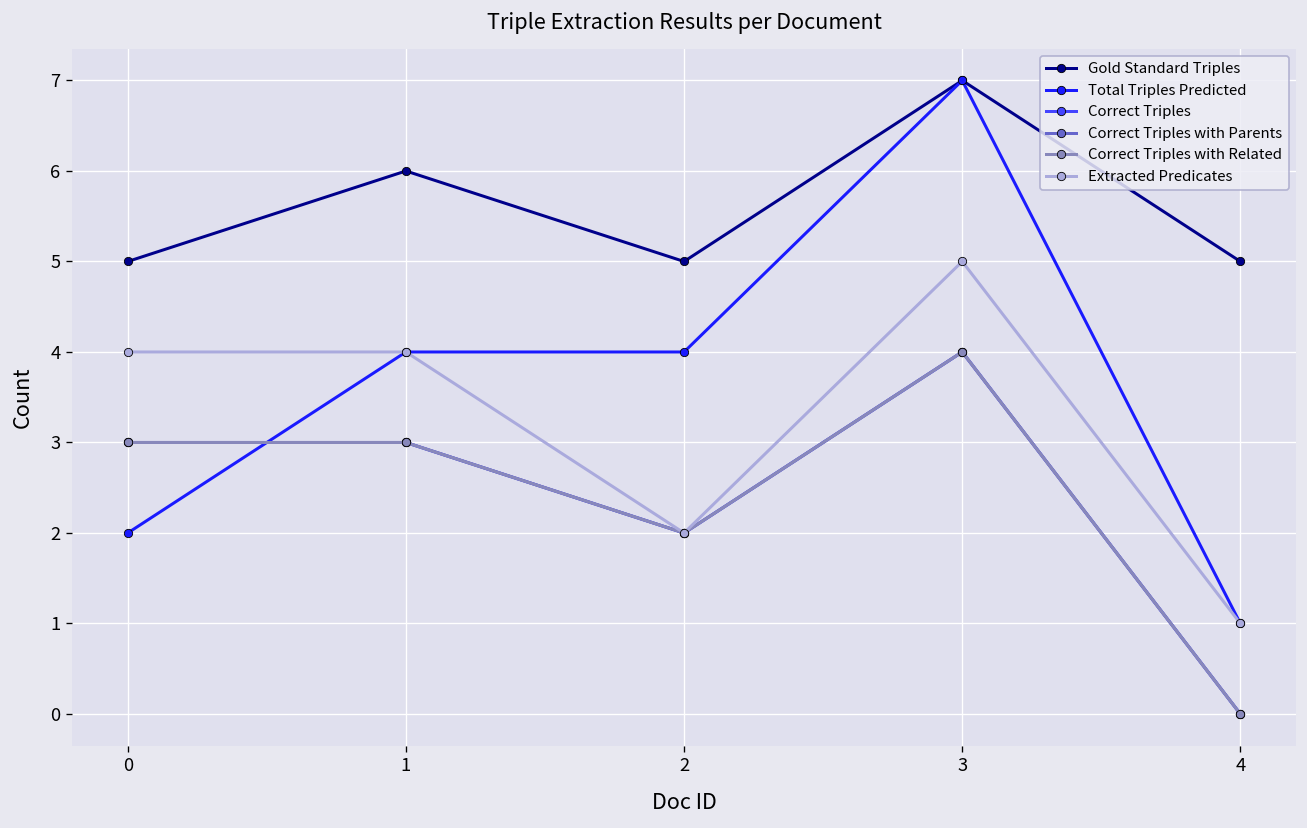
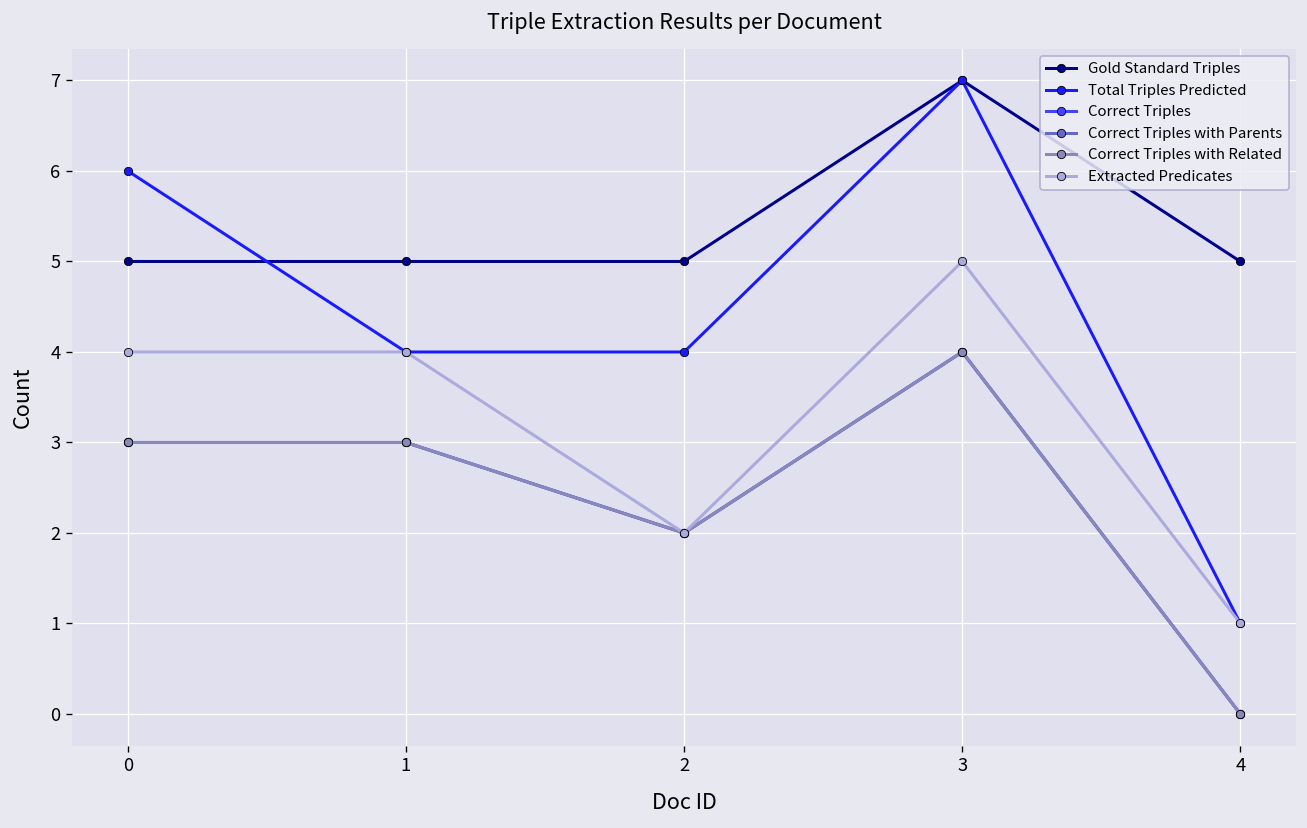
  {
    "Gold Standard Triples": {
      "0": 5,
-     "1": 6,
+     "1": 5,
      "2": 5,
      "4": 5
    },
    "Total Triples Predicted": {
-     "0": 2,
+     "0": 6,
      "2": 4
    }
  }
